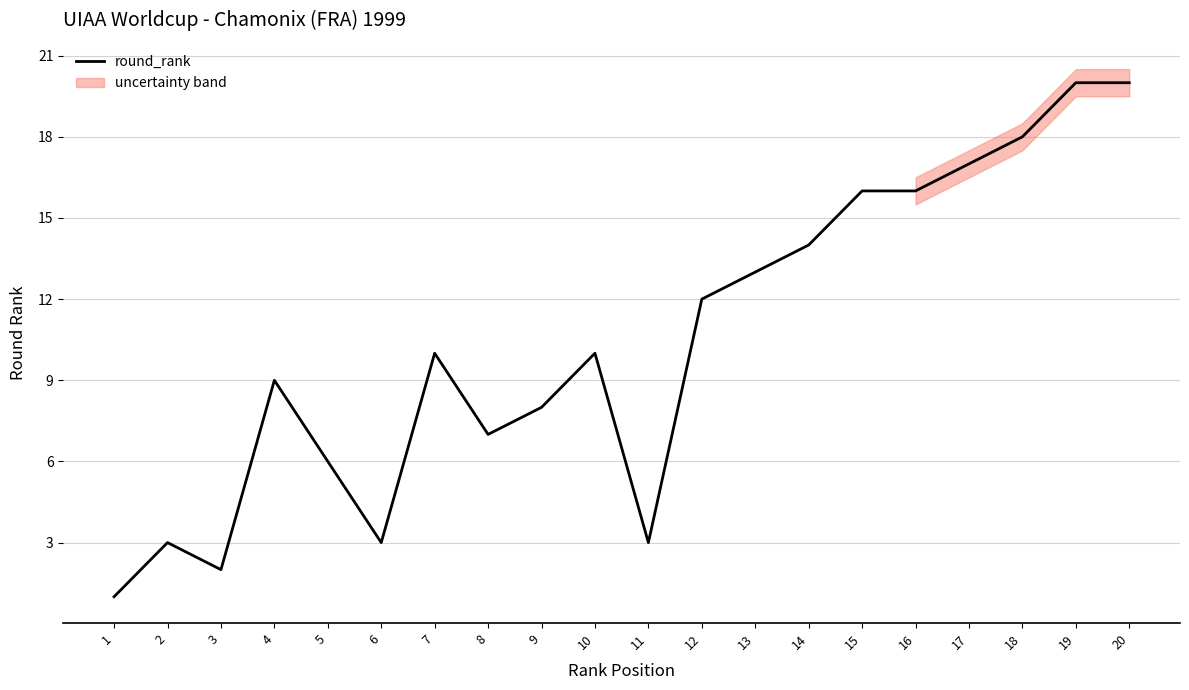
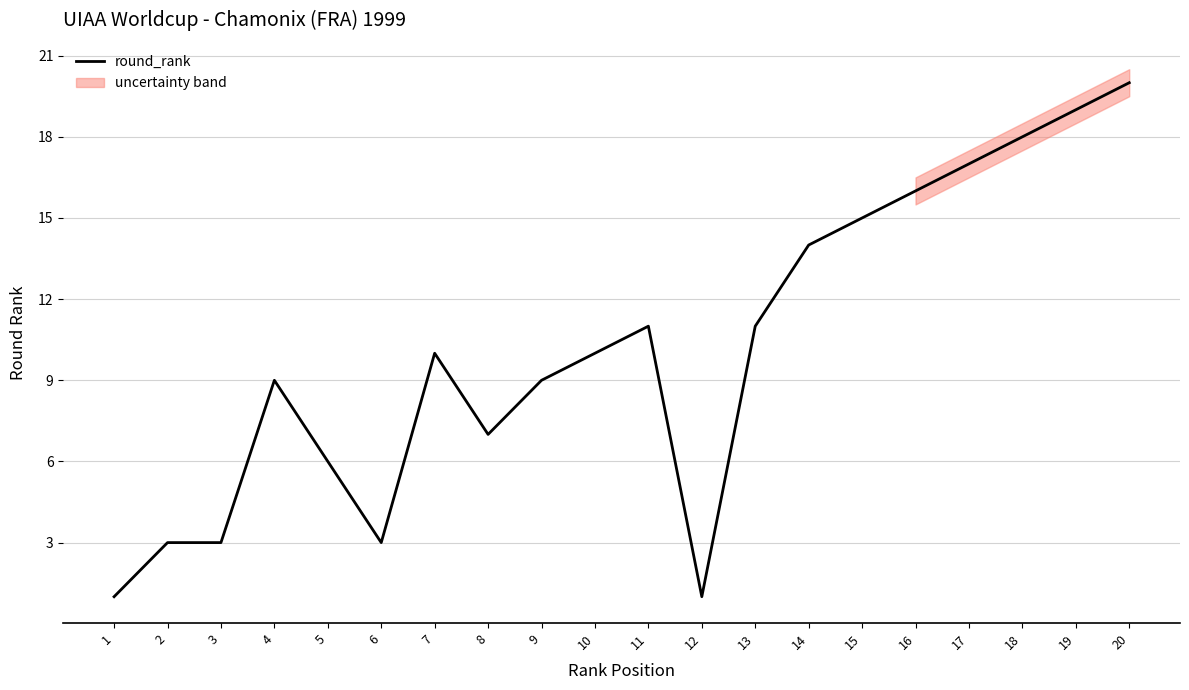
  {
    "round_rank": {
      "1": 1,
      "2": 3,
-     "3": 2,
+     "3": 3,
      "4": 9,
      "5": 6,
      "6": 3,
      "7": 10,
      "8": 7,
-     "9": 8,
+     "9": 9,
      "10": 10,
-     "11": 3,
-     "12": 12,
-     "13": 13,
+     "11": 11,
+     "12": 1,
+     "13": 11,
      "14": 14,
-     "15": 16,
+     "15": 15,
      "16": 16,
      "17": 17,
      "18": 18,
-     "19": 20,
+     "19": 19,
      "20": 20
    }
  }
